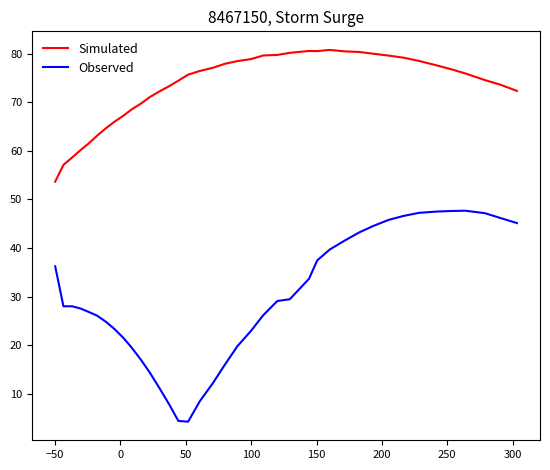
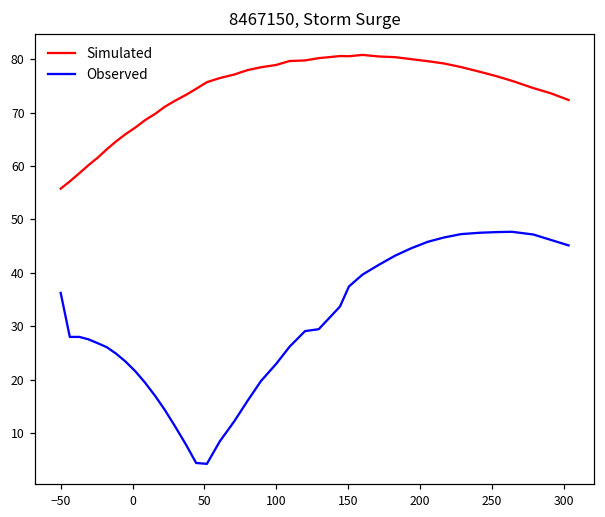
  {
    "Simulated": {
-     "−50": 54,
+     "−50": 56,
      "100": 79
    },
    "Observed": {
      "−50": 36,
      "100": 23
    }
  }
